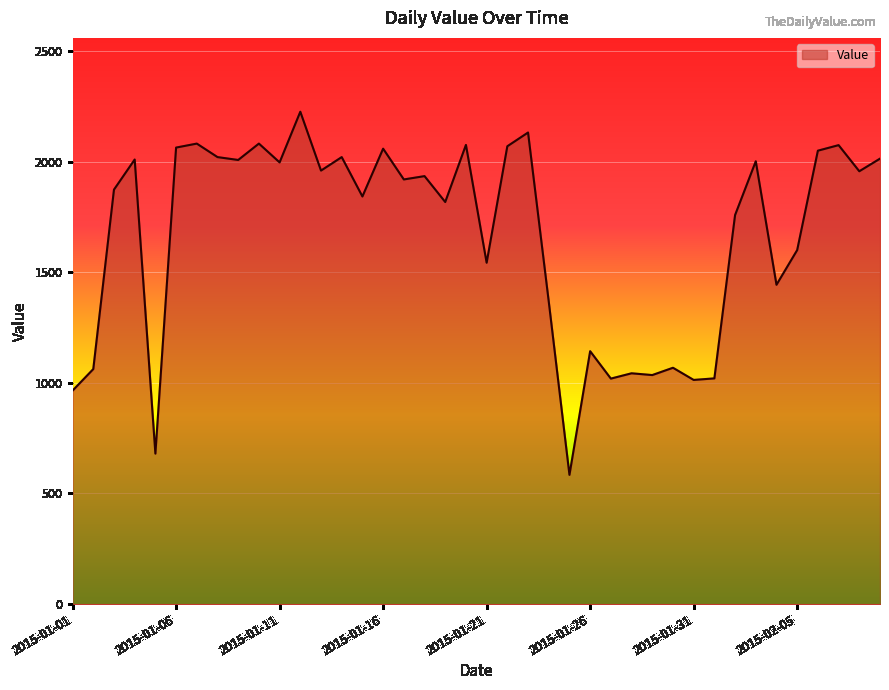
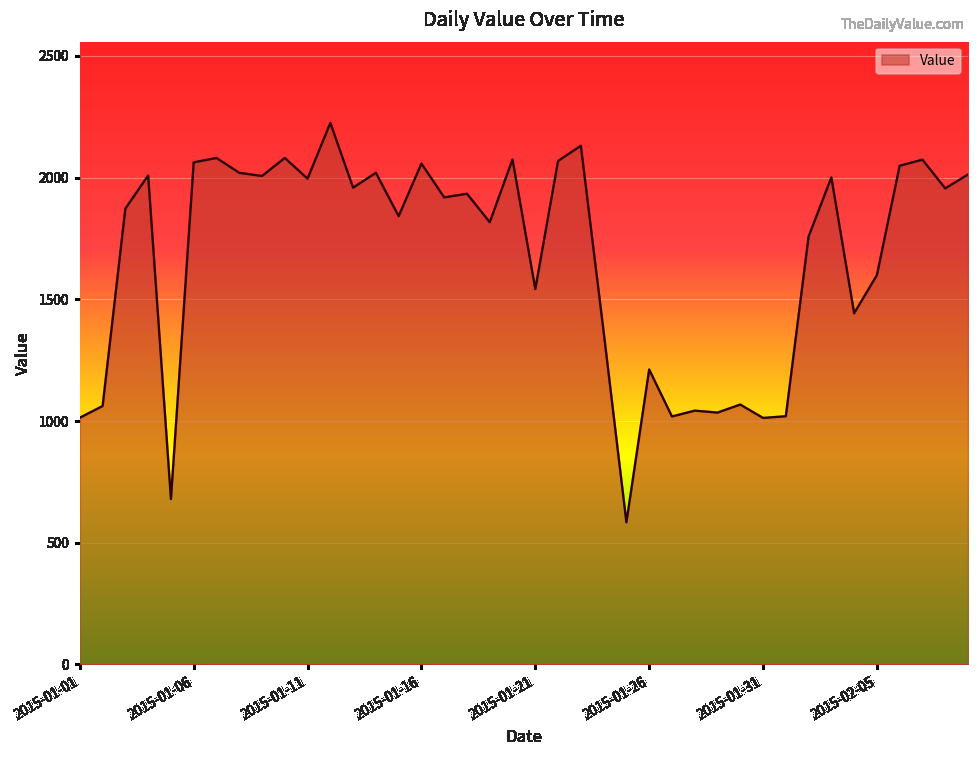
  {
-   "2015-01-01": 960,
+   "2015-01-01": 1010,
    "2015-01-06": 2060,
    "2015-01-11": 2000,
    "2015-01-16": 2060,
    "2015-01-21": 1540,
-   "2015-01-26": 1140,
+   "2015-01-26": 1210,
    "2015-01-31": 1010,
    "2015-02-05": 1600
  }
